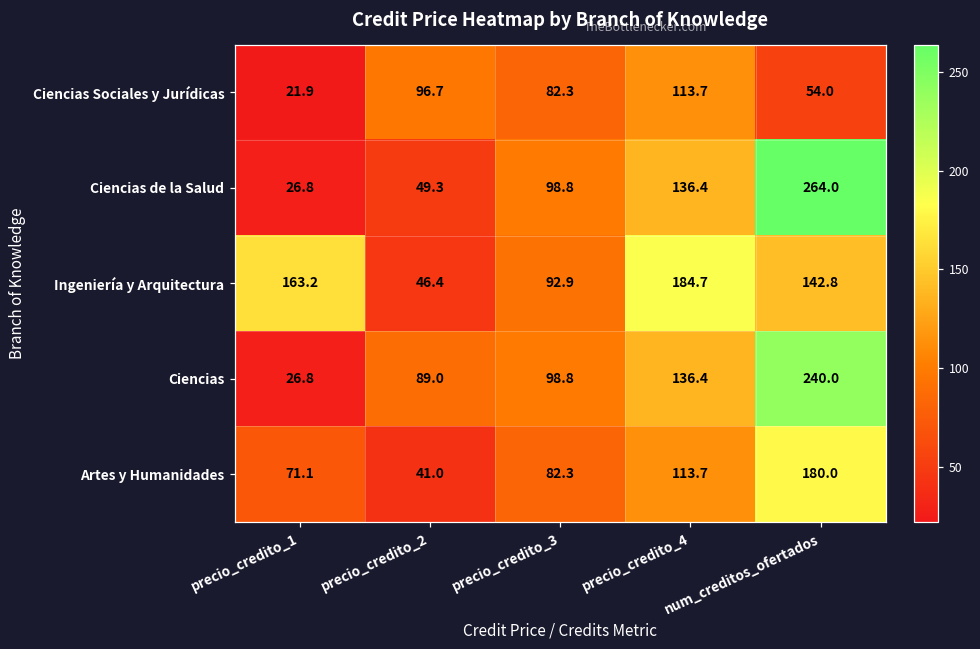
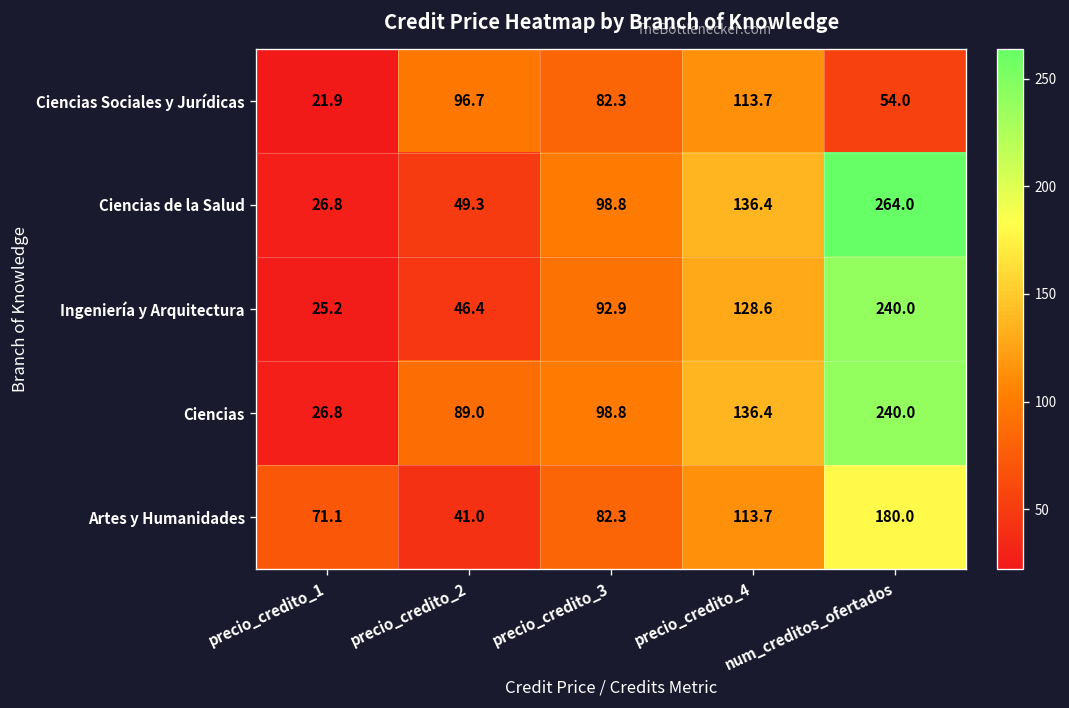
  {
    "Ciencias Sociales y Jurídicas": {
      "precio_credito_1": 21.9,
      "precio_credito_2": 96.7,
      "precio_credito_3": 82.3,
      "precio_credito_4": 113.7,
      "num_creditos_ofertados": 54.0
    },
    "Ciencias de la Salud": {
      "precio_credito_1": 26.8,
      "precio_credito_2": 49.3,
      "precio_credito_3": 98.8,
      "precio_credito_4": 136.4,
      "num_creditos_ofertados": 264.0
    },
    "Ingeniería y Arquitectura": {
-     "precio_credito_1": 163.2,
+     "precio_credito_1": 25.2,
      "precio_credito_2": 46.4,
      "precio_credito_3": 92.9,
-     "precio_credito_4": 184.7,
-     "num_creditos_ofertados": 142.8
+     "precio_credito_4": 128.6,
+     "num_creditos_ofertados": 240.0
    },
    "Ciencias": {
      "precio_credito_1": 26.8,
      "precio_credito_2": 89.0,
      "precio_credito_3": 98.8,
      "precio_credito_4": 136.4,
      "num_creditos_ofertados": 240.0
    },
    "Artes y Humanidades": {
      "precio_credito_1": 71.1,
      "precio_credito_2": 41.0,
      "precio_credito_3": 82.3,
      "precio_credito_4": 113.7,
      "num_creditos_ofertados": 180.0
    }
  }
